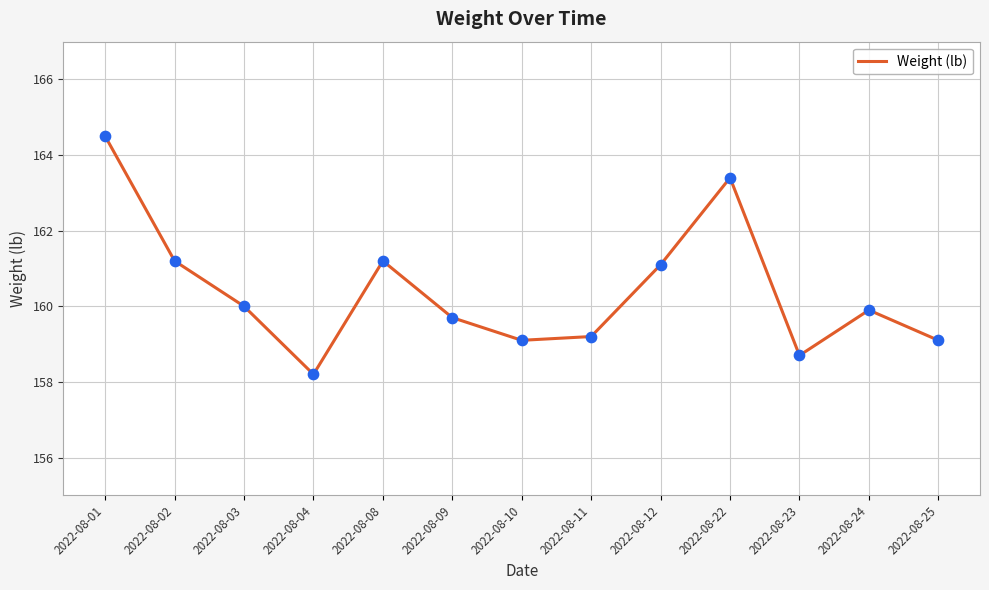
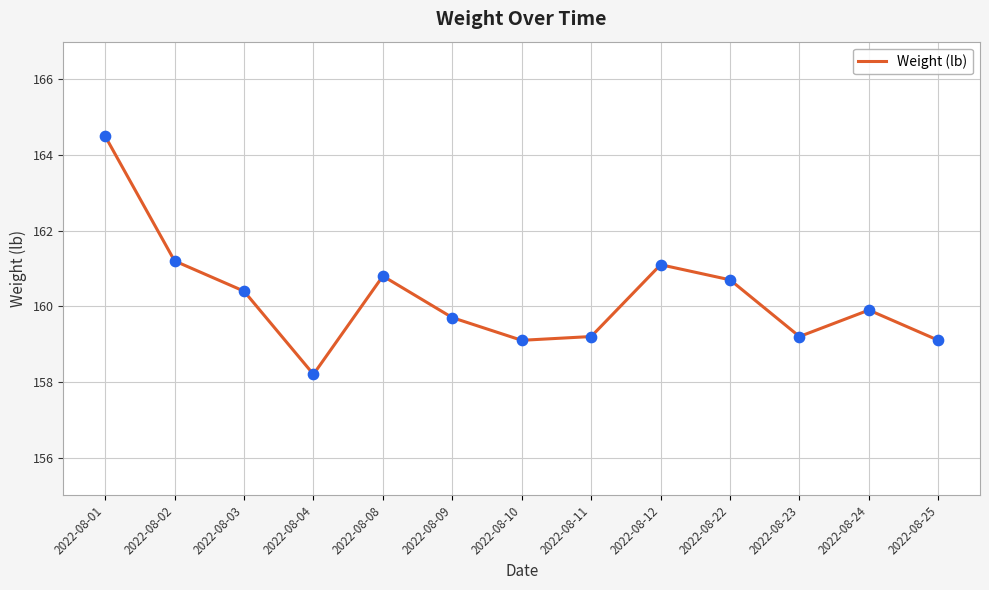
  {
    "2022-08-01": 164.5,
    "2022-08-02": 161.2,
-   "2022-08-03": 160.0,
+   "2022-08-03": 160.4,
    "2022-08-04": 158.2,
-   "2022-08-08": 161.2,
+   "2022-08-08": 160.8,
    "2022-08-09": 159.7,
    "2022-08-10": 159.1,
    "2022-08-11": 159.2,
    "2022-08-12": 161.1,
-   "2022-08-22": 163.4,
-   "2022-08-23": 158.7,
+   "2022-08-22": 160.7,
+   "2022-08-23": 159.2,
    "2022-08-24": 159.9,
    "2022-08-25": 159.1
  }
